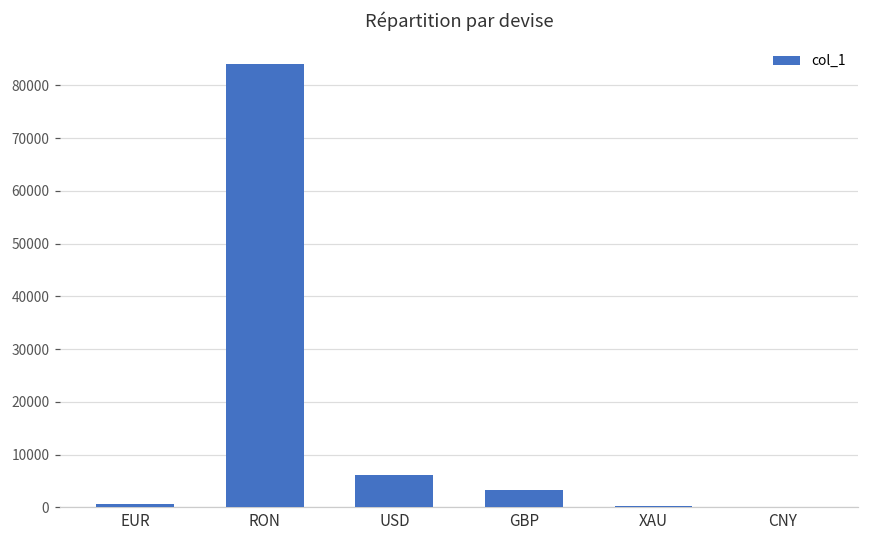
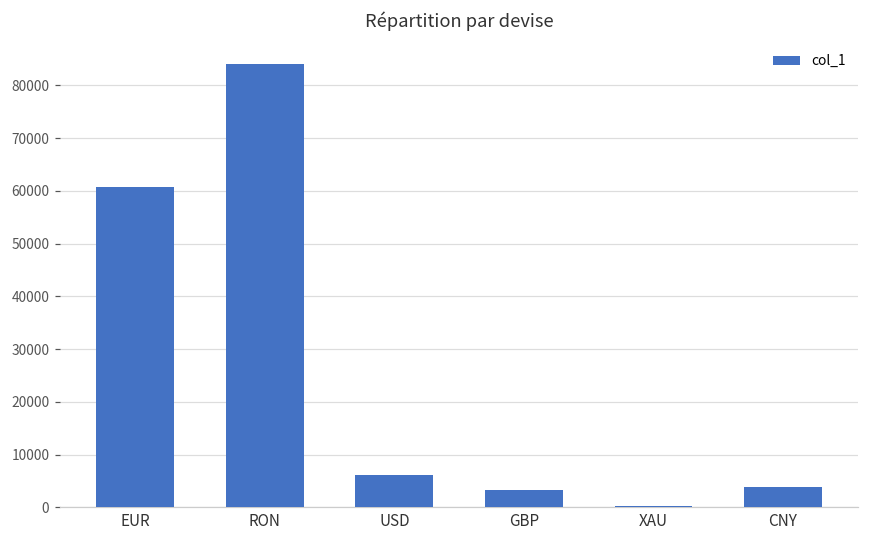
  {
-   "EUR": 1000,
+   "EUR": 61000,
    "RON": 84000,
    "USD": 6000,
    "GBP": 3000,
-   "CNY": 0
+   "CNY": 4000
  }
